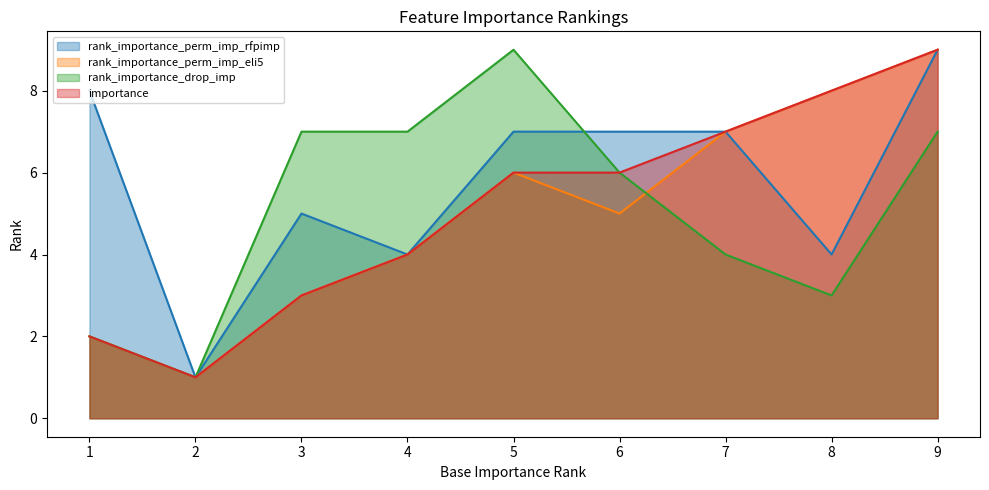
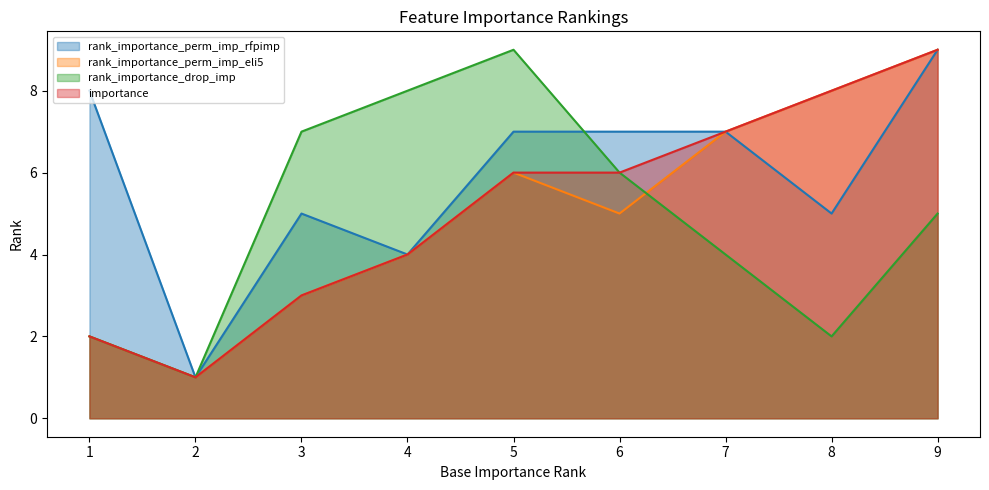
  {
    "rank_importance_perm_imp_rfpimp": {
      "3": 5,
      "5": 7,
      "6": 7,
-     "8": 4
+     "8": 5
    },
    "rank_importance_drop_imp": {
      "3": 7,
-     "4": 7,
+     "4": 8,
      "5": 9,
      "7": 4,
-     "8": 3,
-     "9": 7
+     "8": 2,
+     "9": 5
    }
  }
